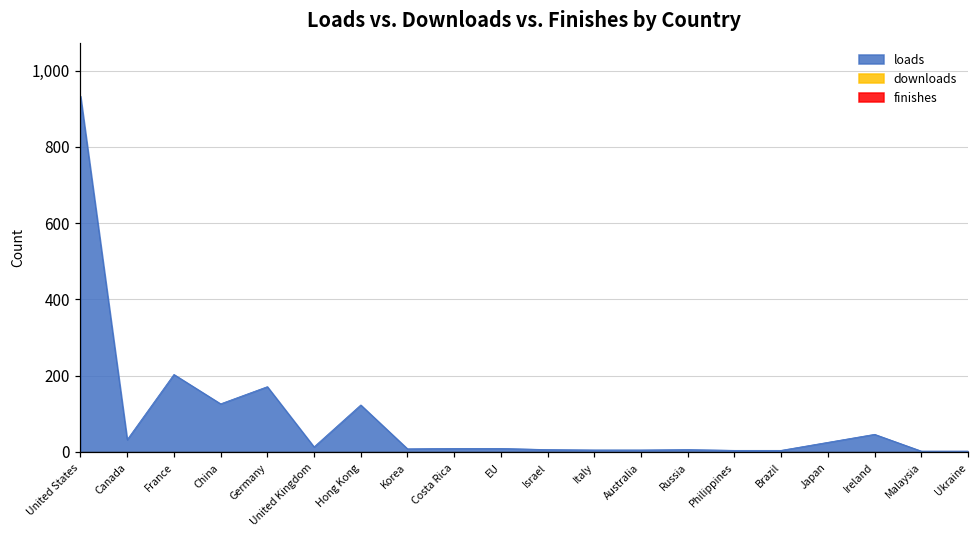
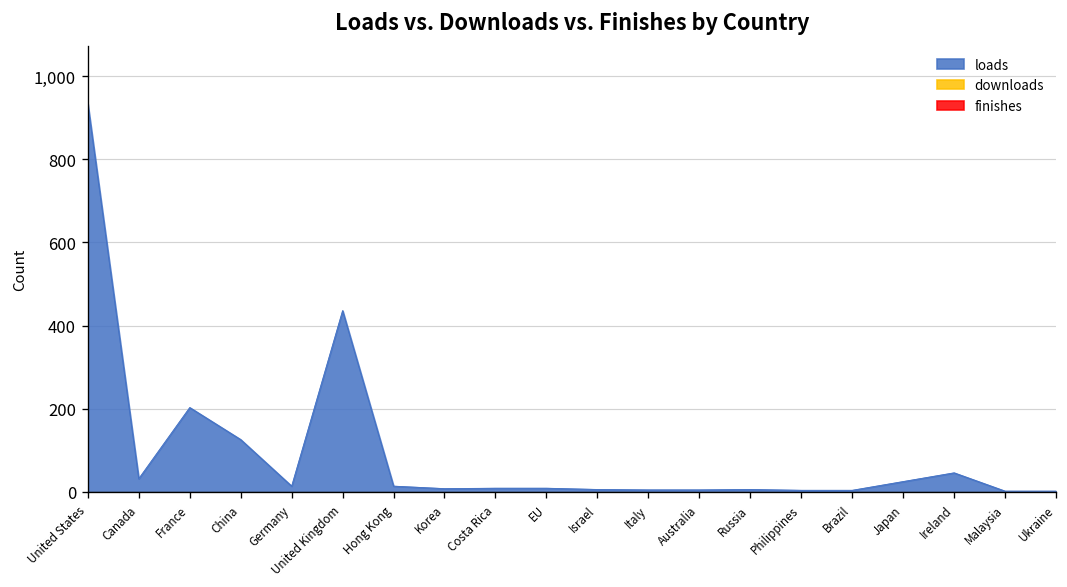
  {
    "downloads": {
      "United States": 0,
      "Canada": 0,
      "France": 0,
      "China": 0,
      "Germany": 0,
      "United Kingdom": 0,
      "Hong Kong": 0,
      "Korea": 0,
      "Costa Rica": 0,
      "EU": 0,
      "Japan": 0,
      "Ireland": 0
    },
    "loads": {
      "United States": 930,
      "Canada": 30,
      "France": 200,
      "China": 130,
-     "Germany": 170,
-     "United Kingdom": 10,
-     "Hong Kong": 120,
+     "Germany": 10,
+     "United Kingdom": 440,
+     "Hong Kong": 10,
      "Korea": 10,
      "Costa Rica": 10,
      "EU": 10,
      "Japan": 30,
      "Ireland": 50
    }
  }
